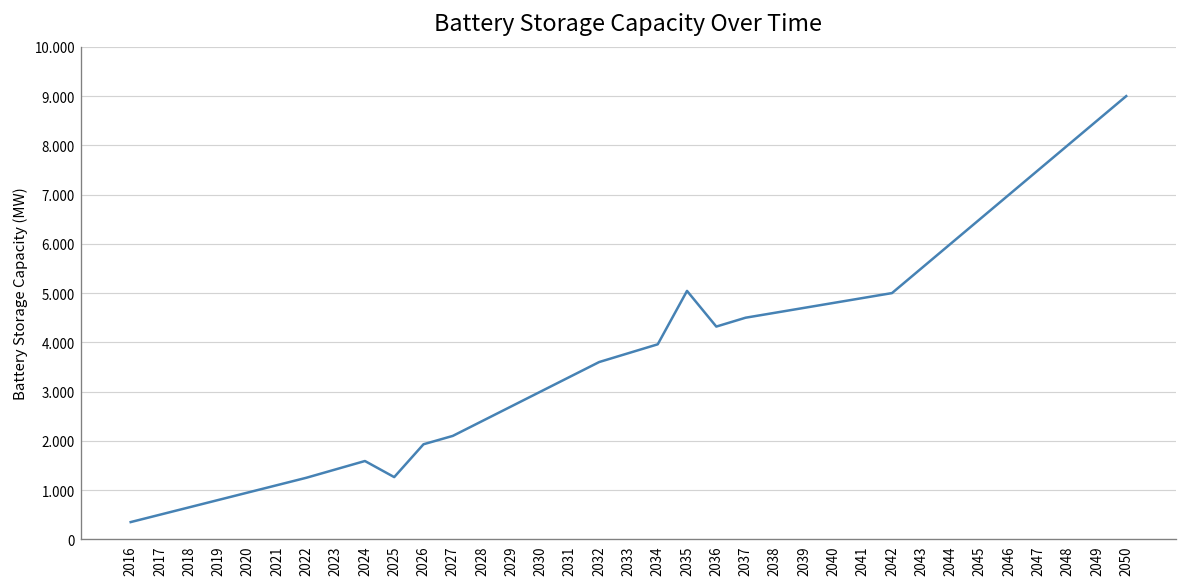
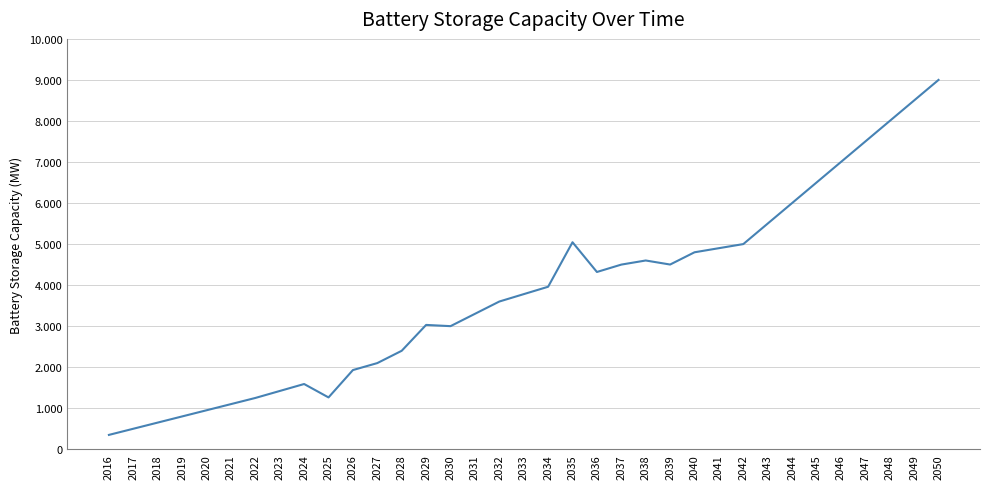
  {
    "2016": 0.3,
    "2017": 0.5,
    "2018": 0.7,
    "2019": 0.8,
    "2020": 1.0,
    "2021": 1.1,
    "2022": 1.3,
    "2023": 1.4,
    "2024": 1.6,
    "2025": 1.3,
    "2026": 1.9,
    "2027": 2.1,
    "2028": 2.4,
-   "2029": 2.7,
+   "2029": 3.0,
    "2030": 3.0,
    "2031": 3.3,
    "2032": 3.6,
    "2033": 3.8,
    "2034": 4.0,
    "2035": 5.0,
    "2036": 4.3,
    "2037": 4.5,
    "2038": 4.6,
-   "2039": 4.7,
+   "2039": 4.5,
    "2040": 4.8,
    "2041": 4.9,
    "2042": 5.0,
    "2043": 5.5,
    "2044": 6.0,
    "2045": 6.5,
    "2046": 7.0,
    "2047": 7.5,
    "2048": 8.0,
    "2049": 8.5,
    "2050": 9.0
  }
